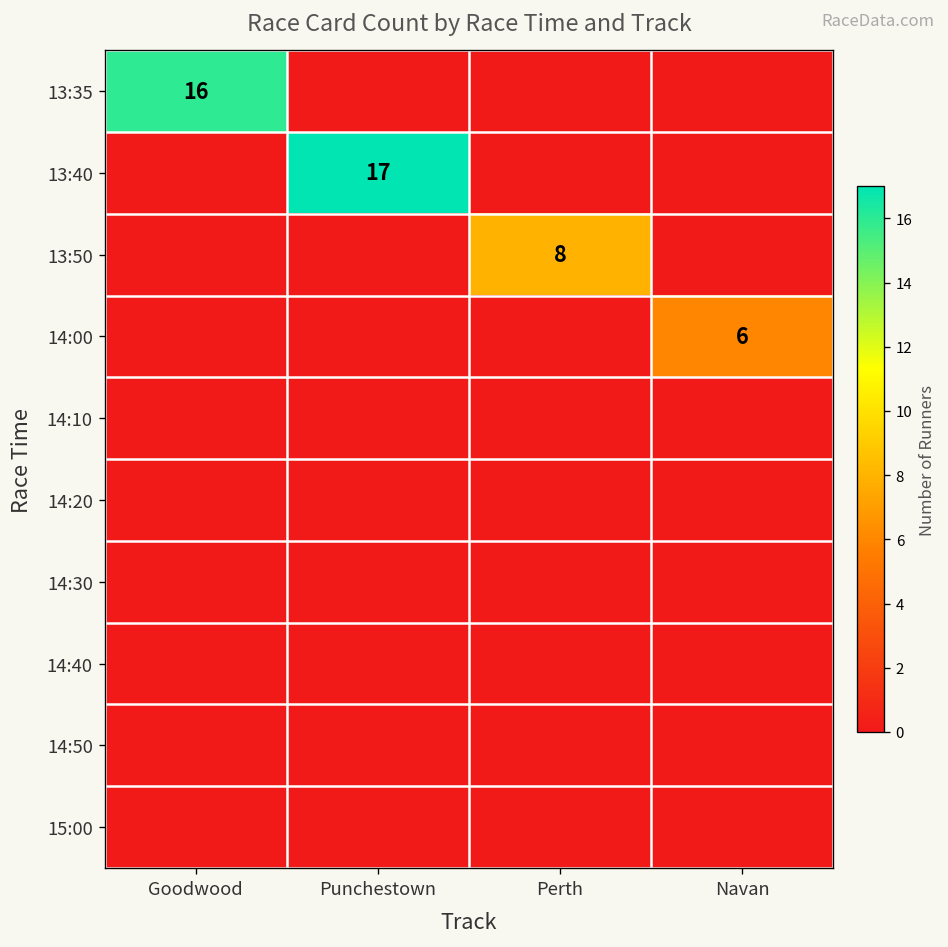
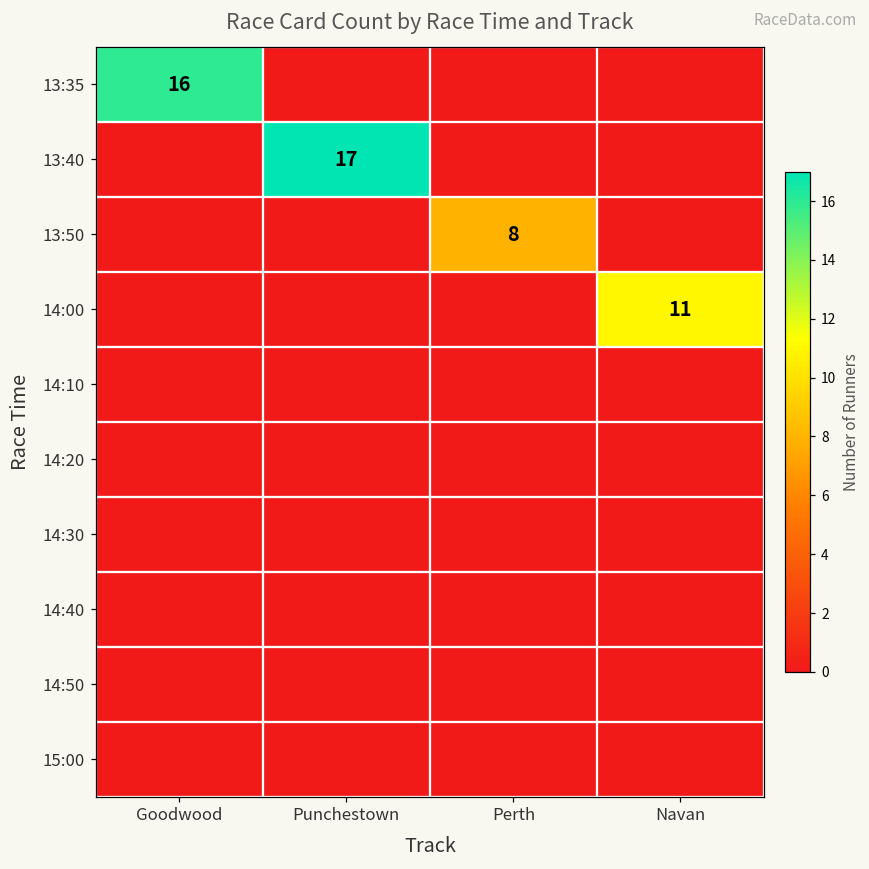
  {
    "13:35": {
      "Goodwood": 16
    },
    "13:40": {
      "Punchestown": 17
    },
    "13:50": {
      "Perth": 8
    },
    "14:00": {
-     "Navan": 6
+     "Navan": 11
    }
  }
